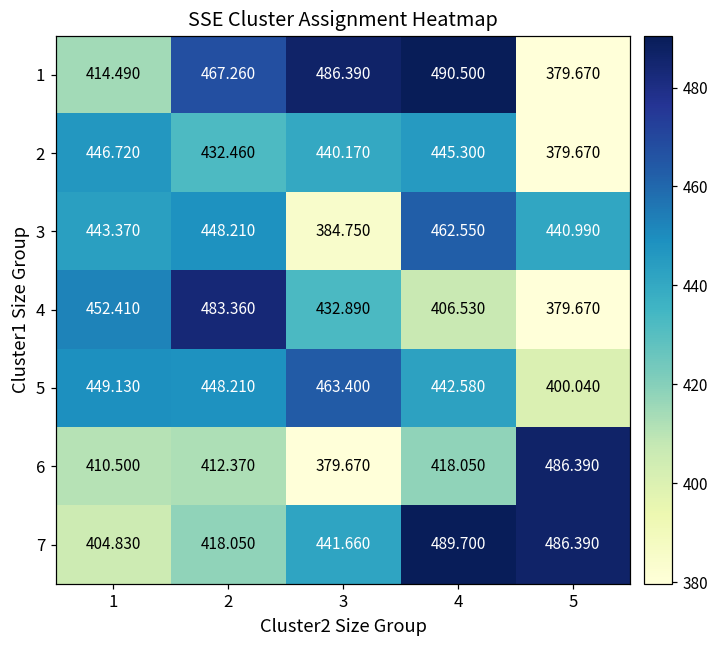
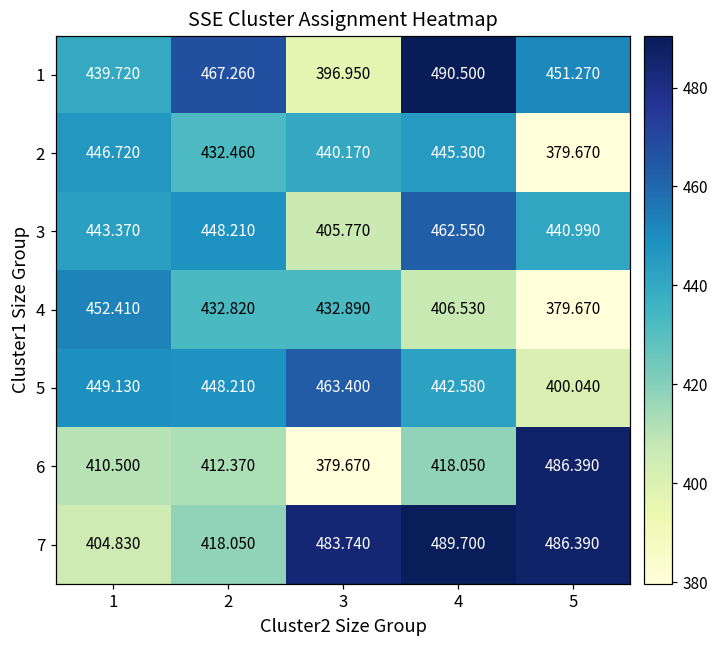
  {
    "1": {
-     "1": 414.490,
+     "1": 439.720,
      "2": 467.260,
-     "3": 486.390,
+     "3": 396.950,
      "4": 490.500,
-     "5": 379.670
+     "5": 451.270
    },
    "2": {
      "1": 446.720,
      "2": 432.460,
      "3": 440.170,
      "4": 445.300,
      "5": 379.670
    },
    "3": {
      "1": 443.370,
      "2": 448.210,
-     "3": 384.750,
+     "3": 405.770,
      "4": 462.550,
      "5": 440.990
    },
    "4": {
      "1": 452.410,
-     "2": 483.360,
+     "2": 432.820,
      "3": 432.890,
      "4": 406.530,
      "5": 379.670
    },
    "5": {
      "1": 449.130,
      "2": 448.210,
      "3": 463.400,
      "4": 442.580,
      "5": 400.040
    },
    "6": {
      "1": 410.500,
      "2": 412.370,
      "3": 379.670,
      "4": 418.050,
      "5": 486.390
    },
    "7": {
      "1": 404.830,
      "2": 418.050,
-     "3": 441.660,
+     "3": 483.740,
      "4": 489.700,
      "5": 486.390
    }
  }
